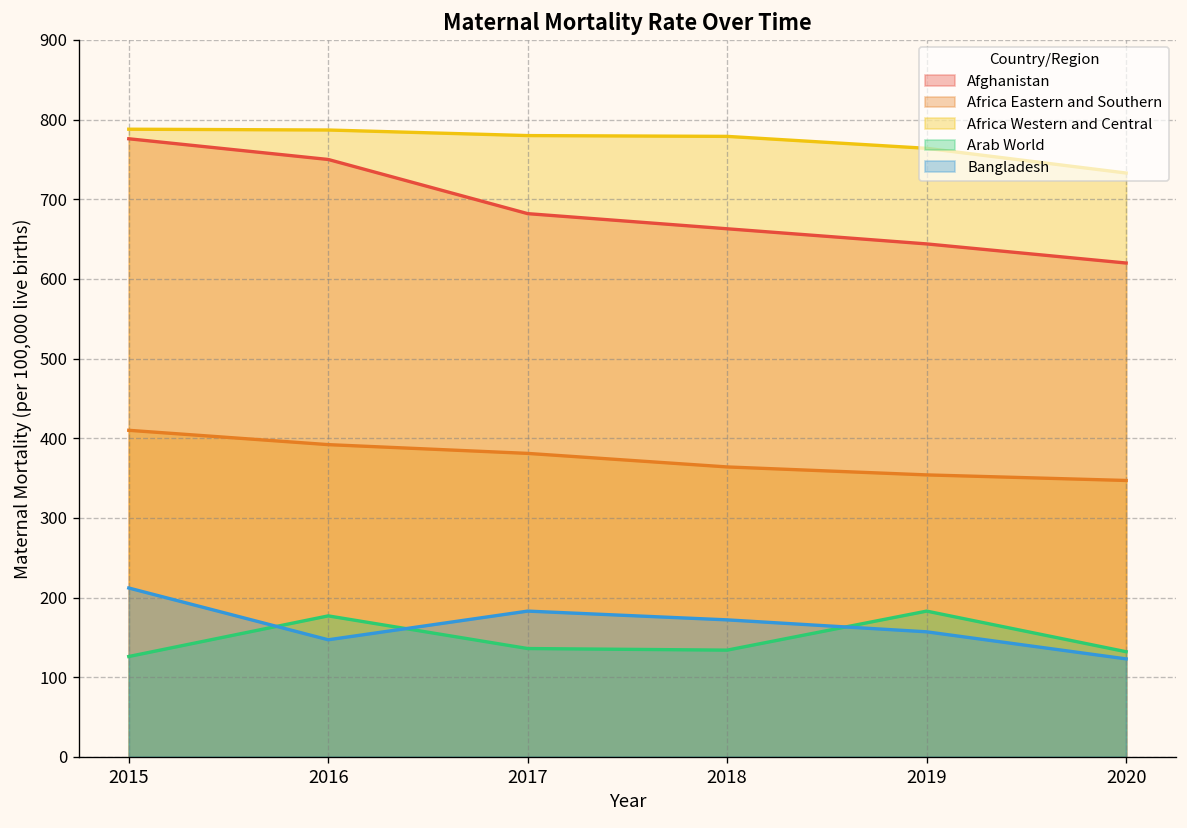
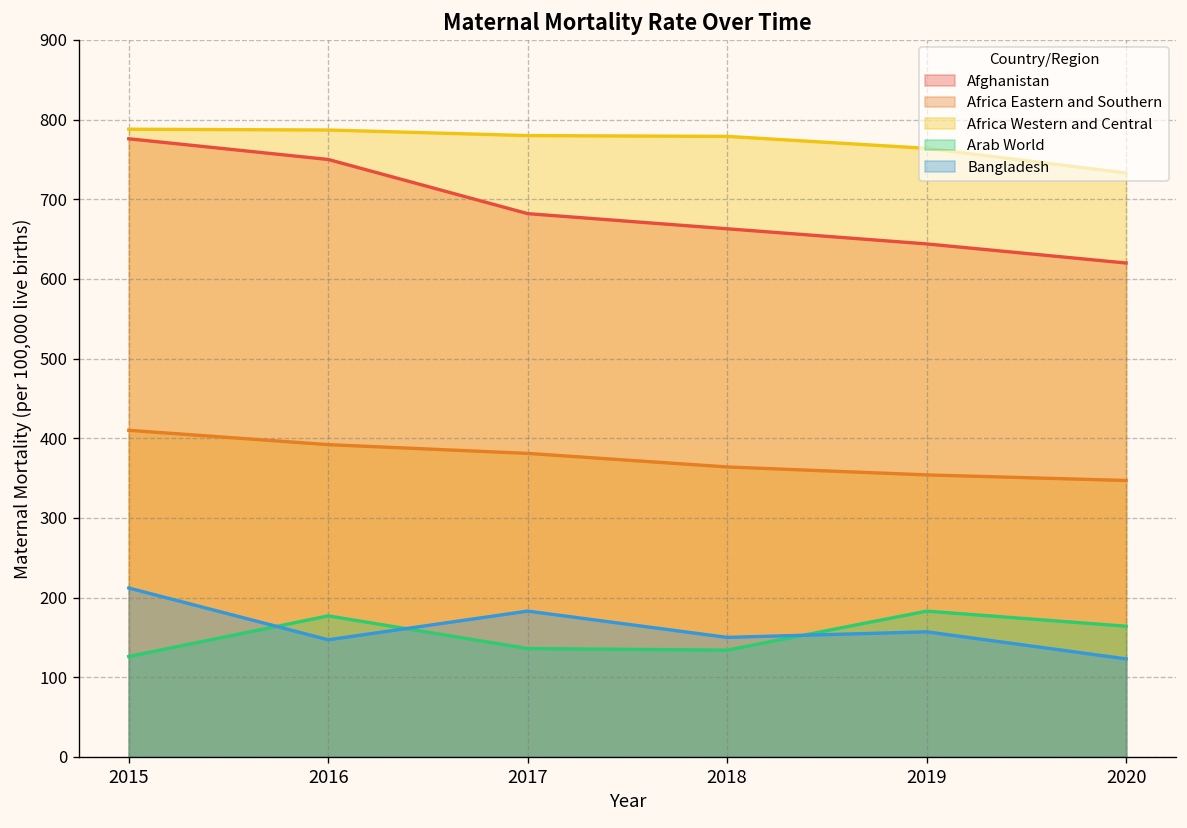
  {
    "Arab World": {
      "2015": 130,
      "2016": 180,
      "2017": 140,
      "2018": 130,
      "2019": 180,
-     "2020": 130
+     "2020": 160
    },
    "Bangladesh": {
      "2015": 210,
      "2016": 150,
      "2017": 180,
-     "2018": 170,
+     "2018": 150,
      "2019": 160,
      "2020": 120
    }
  }
